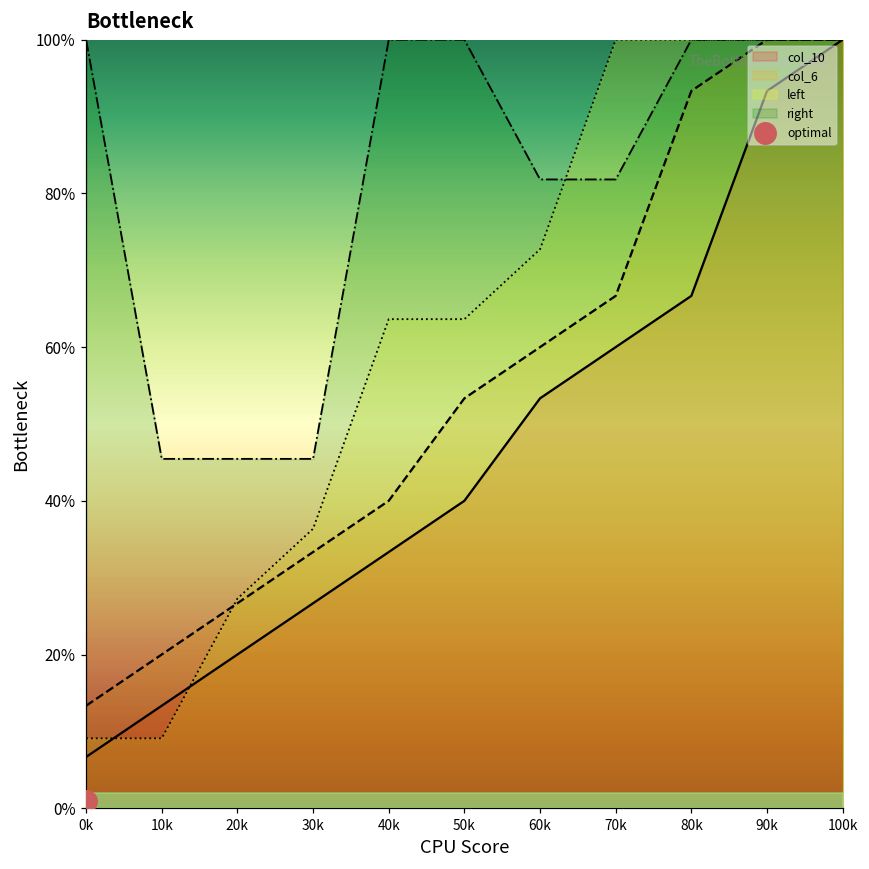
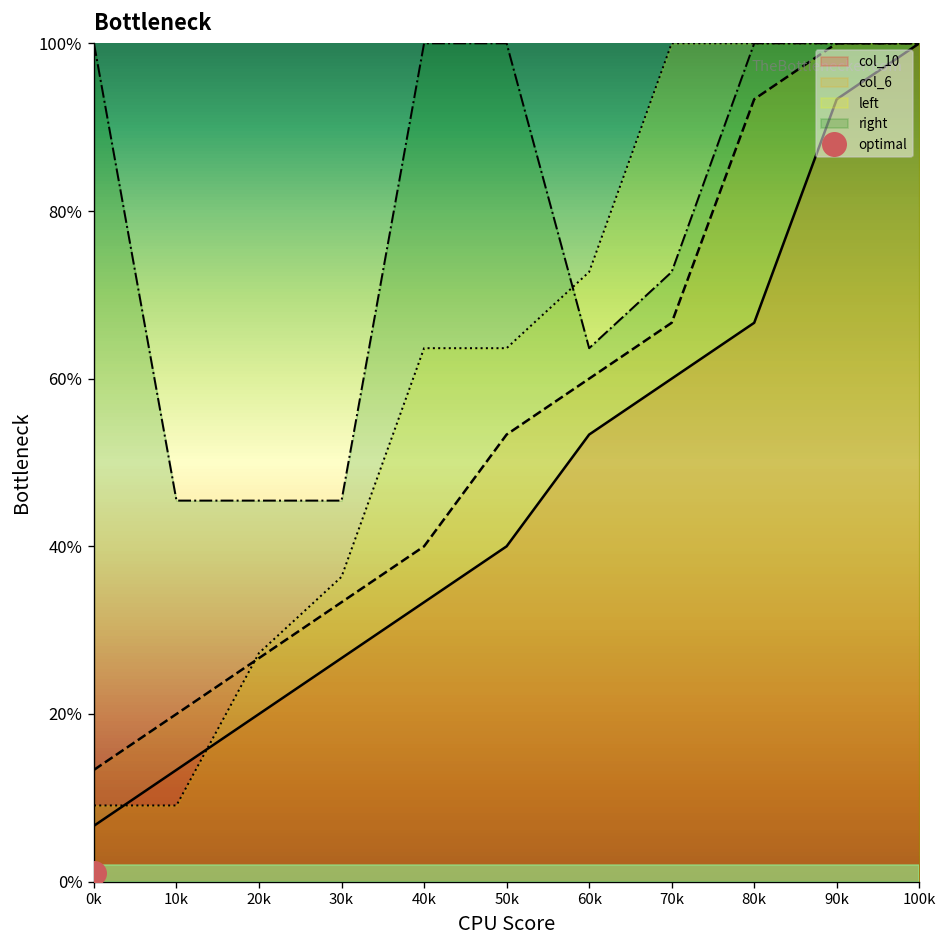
  {
    "right": {
      "0k": "100%",
      "10k": "45%",
      "20k": "45%",
      "30k": "45%",
      "40k": "100%",
      "50k": "100%",
-     "60k": "82%",
-     "70k": "82%"
+     "60k": "64%",
+     "70k": "73%"
    }
  }
